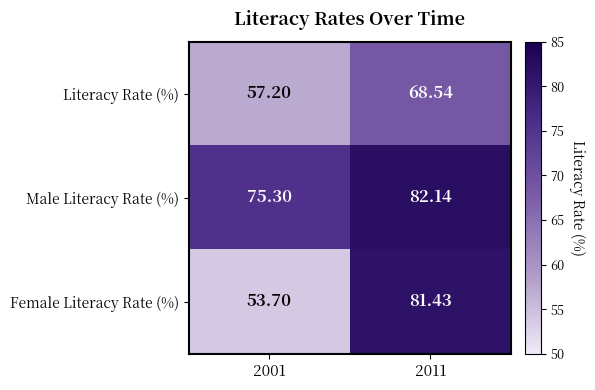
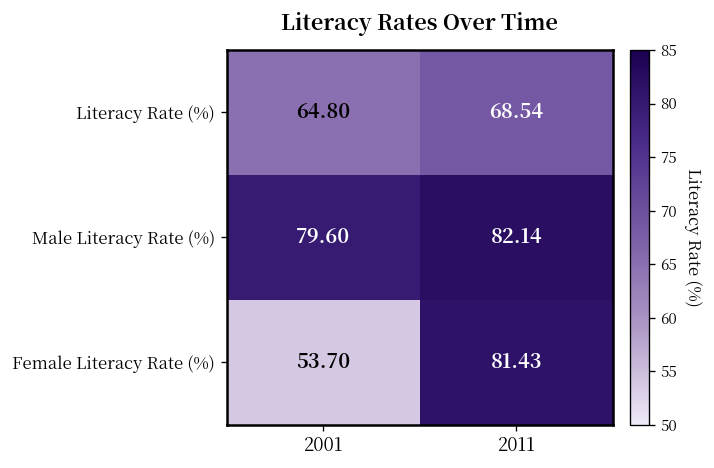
  {
    "Literacy Rate (%)": {
-     "2001": 57.20,
+     "2001": 64.80,
      "2011": 68.54
    },
    "Male Literacy Rate (%)": {
-     "2001": 75.30,
+     "2001": 79.60,
      "2011": 82.14
    },
    "Female Literacy Rate (%)": {
      "2001": 53.70,
      "2011": 81.43
    }
  }
